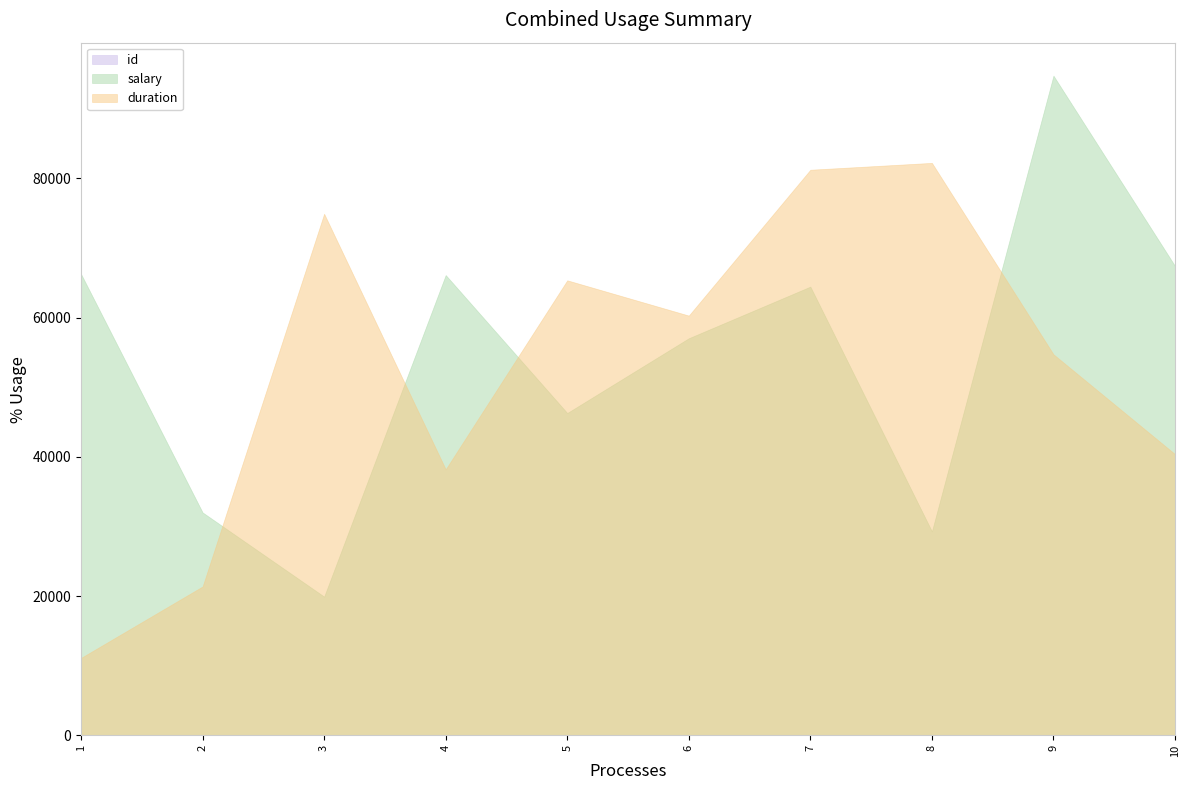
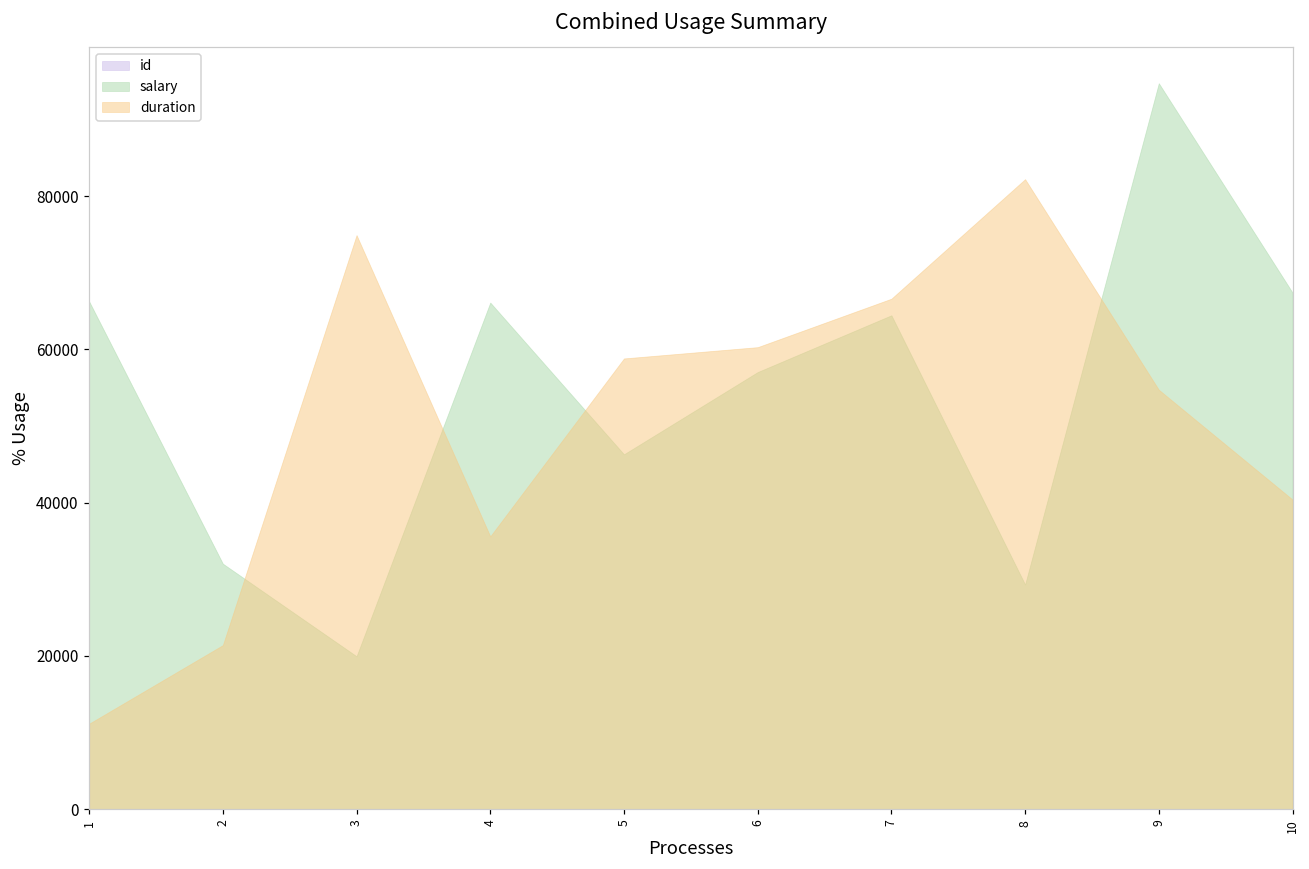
  {
    "duration": {
      "1": 11000,
      "2": 21000,
      "3": 75000,
-     "4": 38000,
-     "5": 65000,
+     "4": 36000,
+     "5": 59000,
      "6": 60000,
-     "7": 81000,
+     "7": 67000,
      "8": 82000,
      "9": 55000,
      "10": 40000
    }
  }
